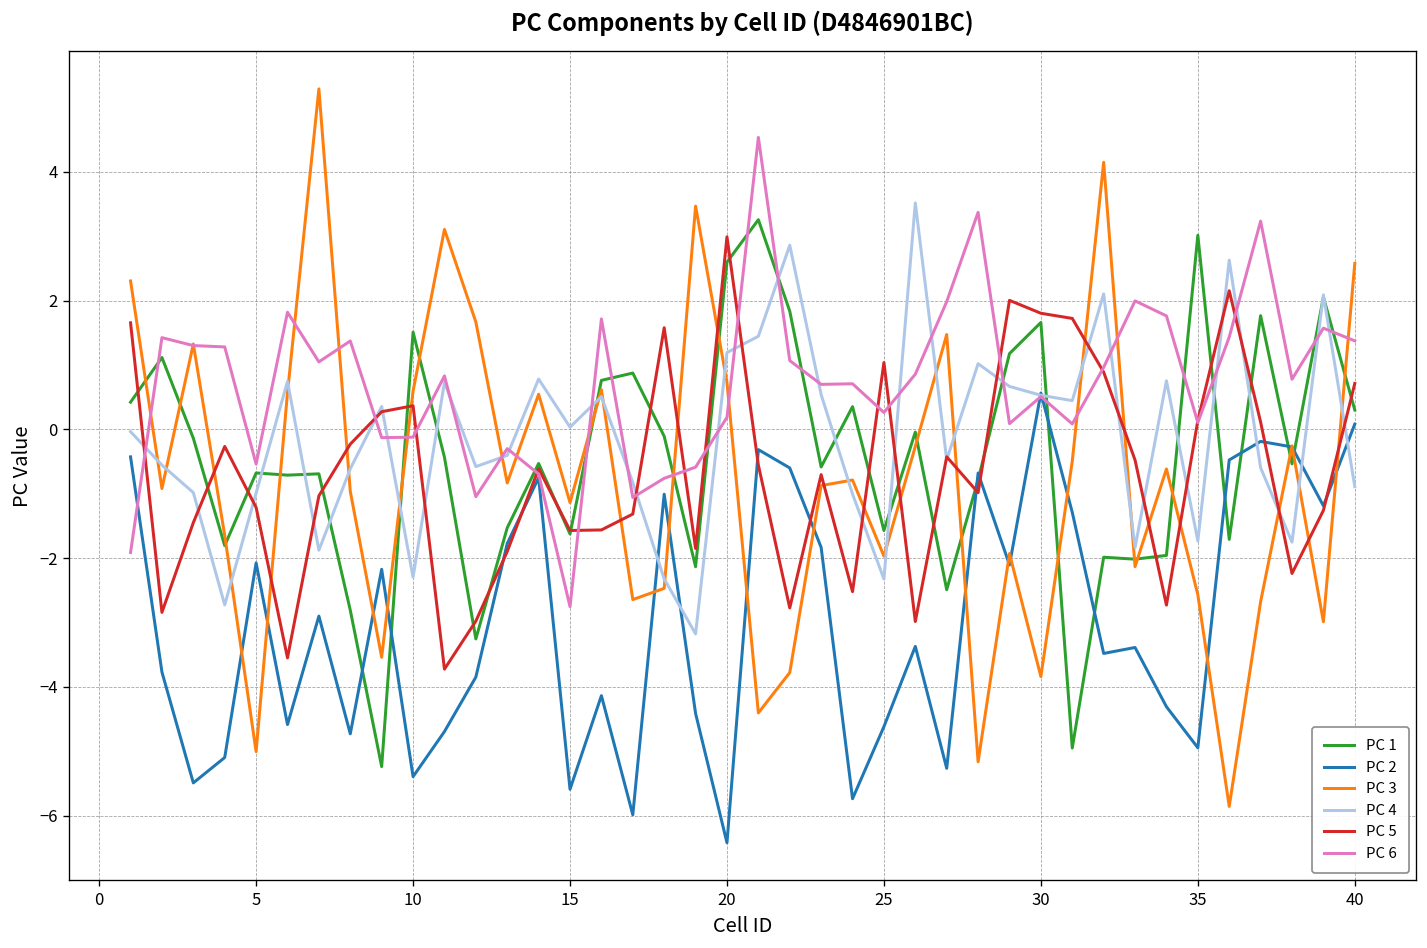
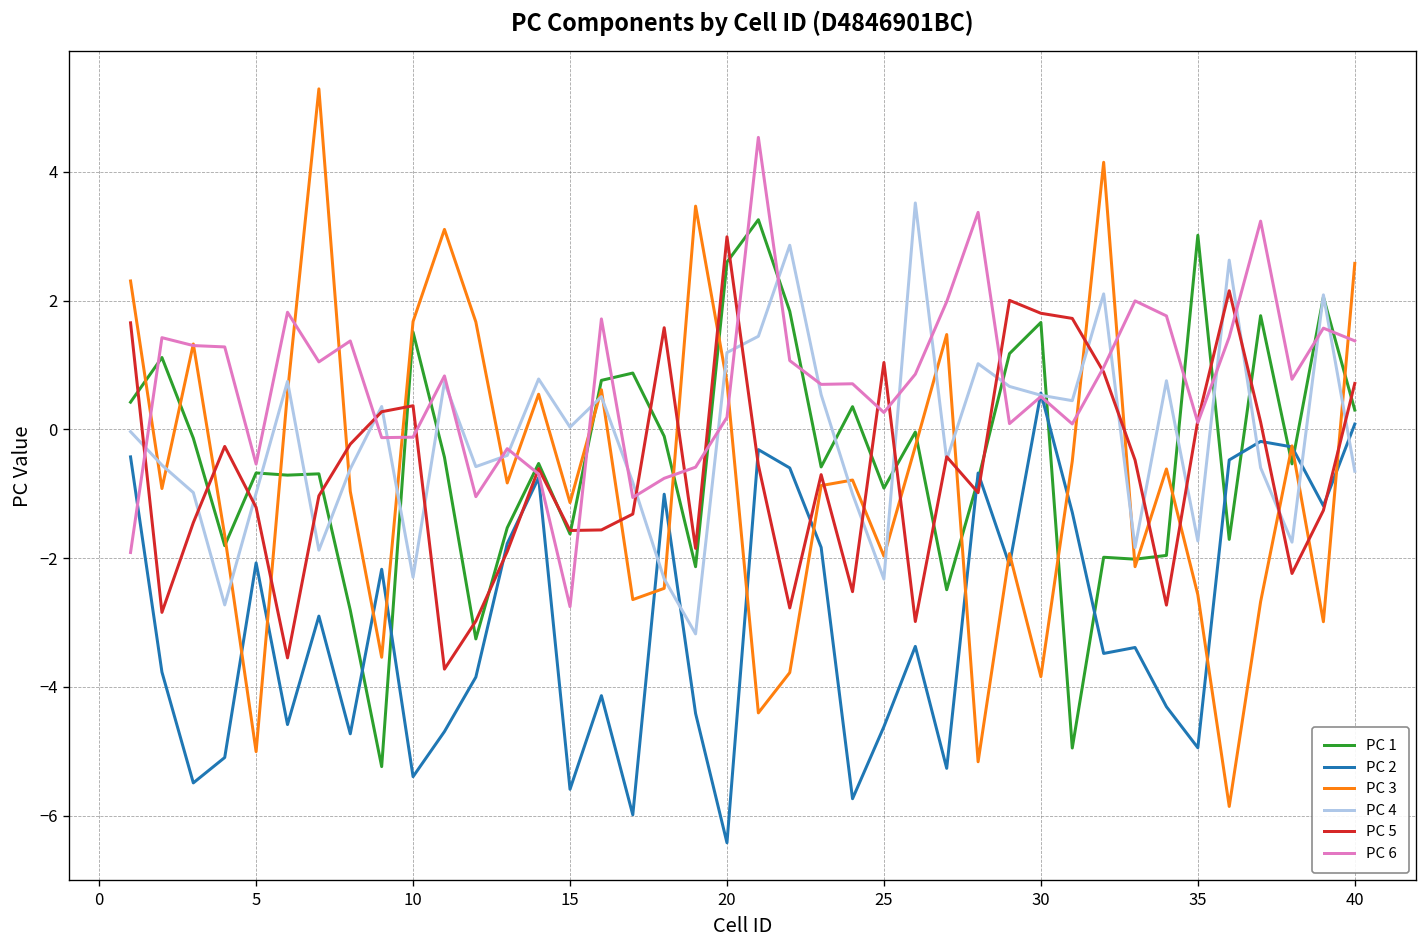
  {
    "PC 1": {
      "5": -0.7,
      "10": 1.5,
      "15": -1.6,
      "20": 2.6,
-     "25": -1.6,
+     "25": -0.9,
      "30": 1.7,
      "35": 3.0,
      "40": 0.3
    },
    "PC 2": {
      "5": -2.1,
      "10": -5.4,
      "15": -5.6,
      "20": -6.4,
      "25": -4.6,
      "35": -4.9,
      "40": 0.1
    },
    "PC 3": {
      "5": -5.0,
-     "10": 0.6,
+     "10": 1.7,
      "15": -1.1,
      "20": 0.7,
      "25": -2.0,
      "30": -3.8,
      "35": -2.6,
      "40": 2.6
    },
    "PC 4": {
      "5": -1.0,
      "10": -2.3,
      "15": 0.0,
      "20": 1.2,
      "25": -2.3,
      "35": -1.7,
-     "40": -0.9
+     "40": -0.6
    },
    "PC 5": {
      "5": -1.2,
      "10": 0.4,
      "15": -1.6,
      "20": 3.0,
      "25": 1.0,
      "30": 1.8,
      "40": 0.7
    },
    "PC 6": {
      "5": -0.5,
      "10": -0.1,
      "15": -2.8,
      "20": 0.2,
      "25": 0.3,
      "40": 1.4
    }
  }
